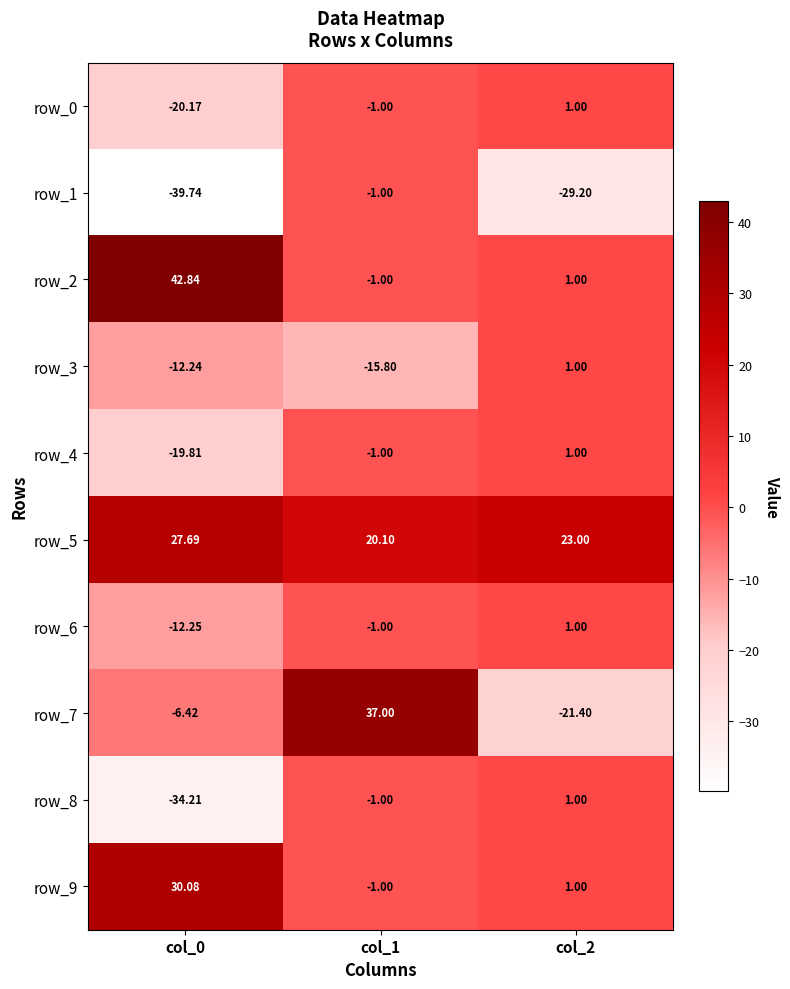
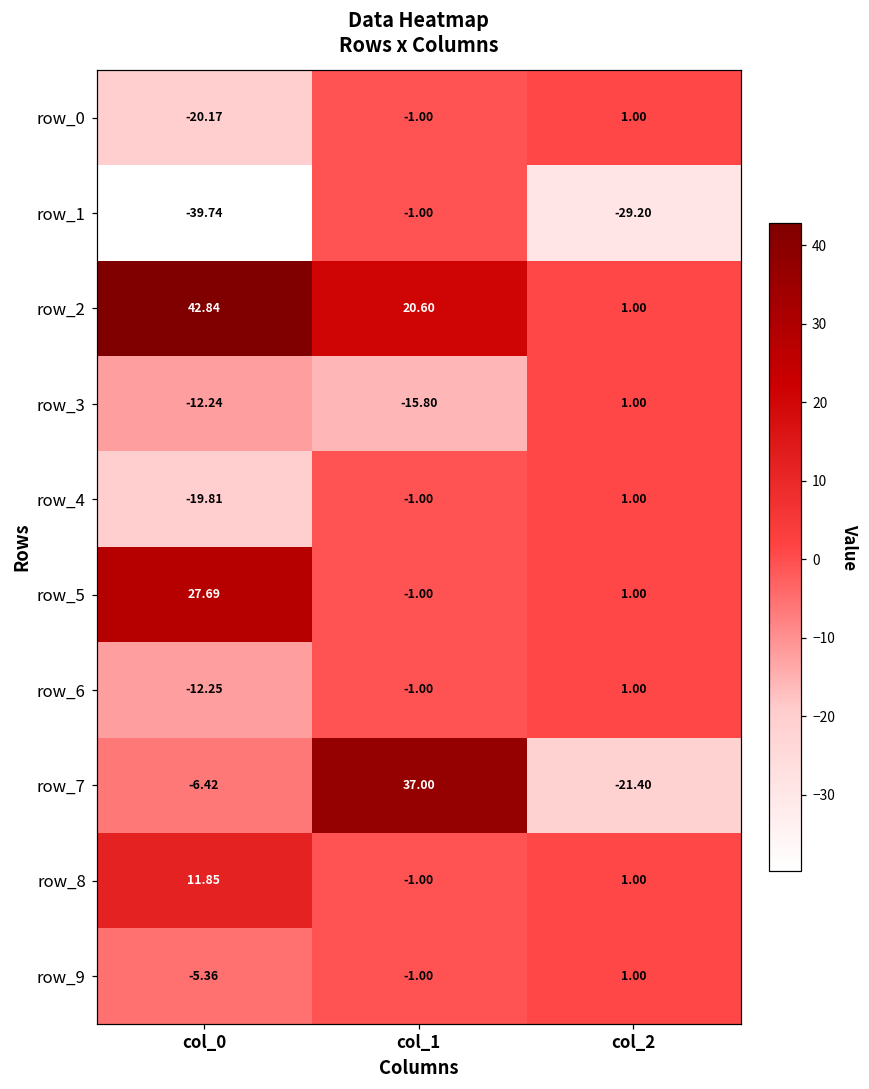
  {
    "row_0": {
      "col_0": -20.17,
      "col_1": -1.00,
      "col_2": 1.00
    },
    "row_1": {
      "col_0": -39.74,
      "col_1": -1.00,
      "col_2": -29.20
    },
    "row_2": {
      "col_0": 42.84,
-     "col_1": -1.00,
+     "col_1": 20.60,
      "col_2": 1.00
    },
    "row_3": {
      "col_0": -12.24,
      "col_1": -15.80,
      "col_2": 1.00
    },
    "row_4": {
      "col_0": -19.81,
      "col_1": -1.00,
      "col_2": 1.00
    },
    "row_5": {
      "col_0": 27.69,
-     "col_1": 20.10,
-     "col_2": 23.00
+     "col_1": -1.00,
+     "col_2": 1.00
    },
    "row_6": {
      "col_0": -12.25,
      "col_1": -1.00,
      "col_2": 1.00
    },
    "row_7": {
      "col_0": -6.42,
      "col_1": 37.00,
      "col_2": -21.40
    },
    "row_8": {
-     "col_0": -34.21,
+     "col_0": 11.85,
      "col_1": -1.00,
      "col_2": 1.00
    },
    "row_9": {
-     "col_0": 30.08,
+     "col_0": -5.36,
      "col_1": -1.00,
      "col_2": 1.00
    }
  }
